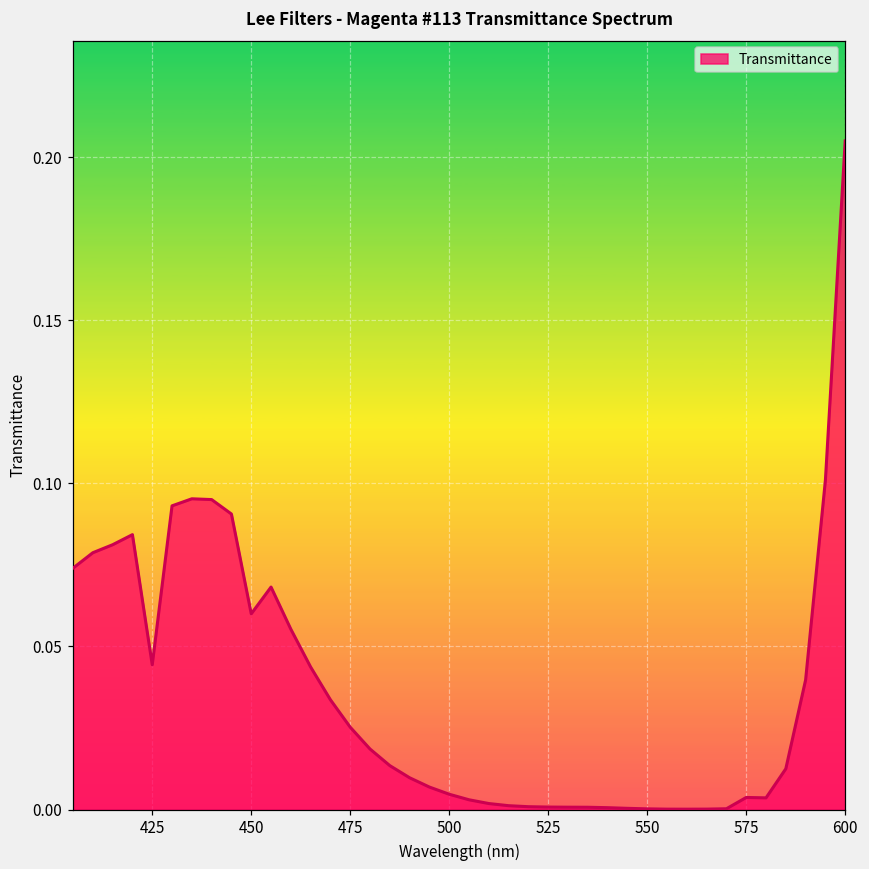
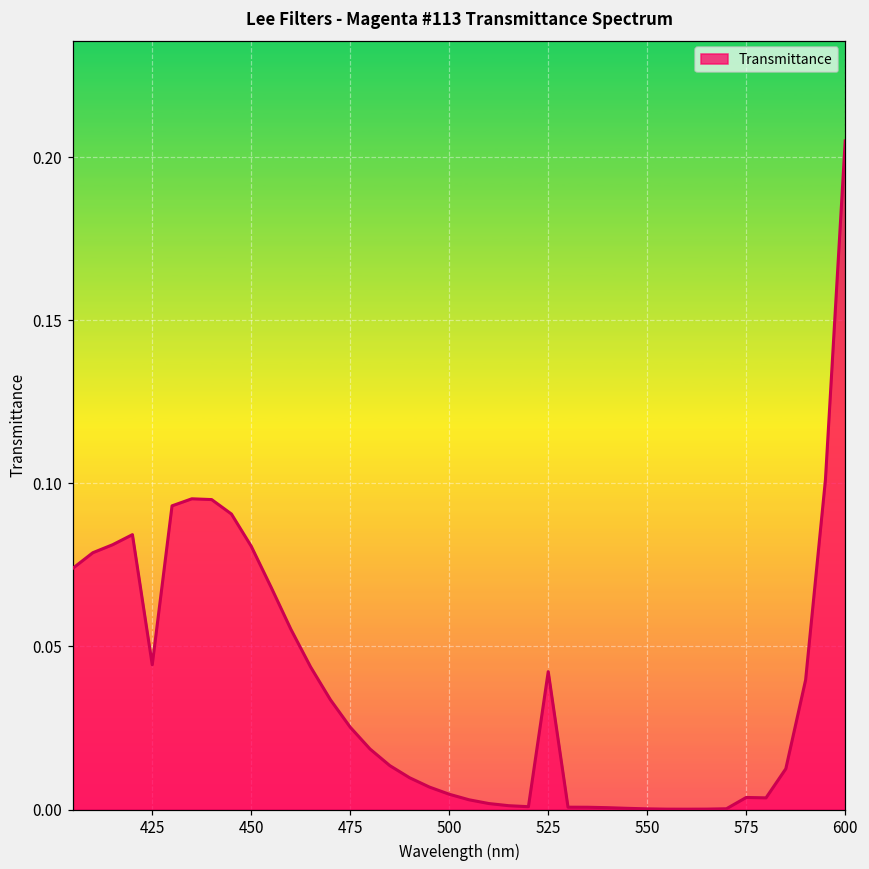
  {
    "425": 0.044,
-   "450": 0.060,
+   "450": 0.081,
    "475": 0.025,
    "500": 0.005,
-   "525": 0.001,
+   "525": 0.042,
    "550": 0.000,
    "575": 0.004,
    "600": 0.205
  }
